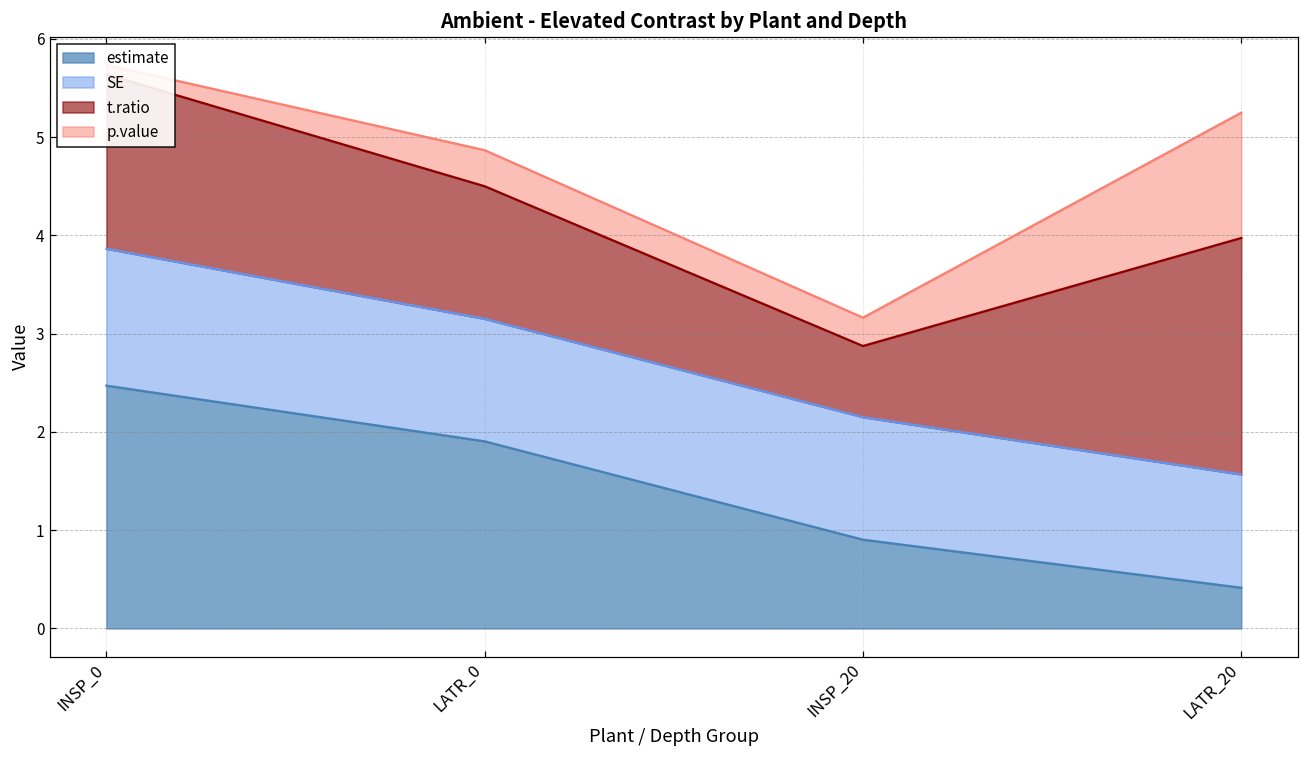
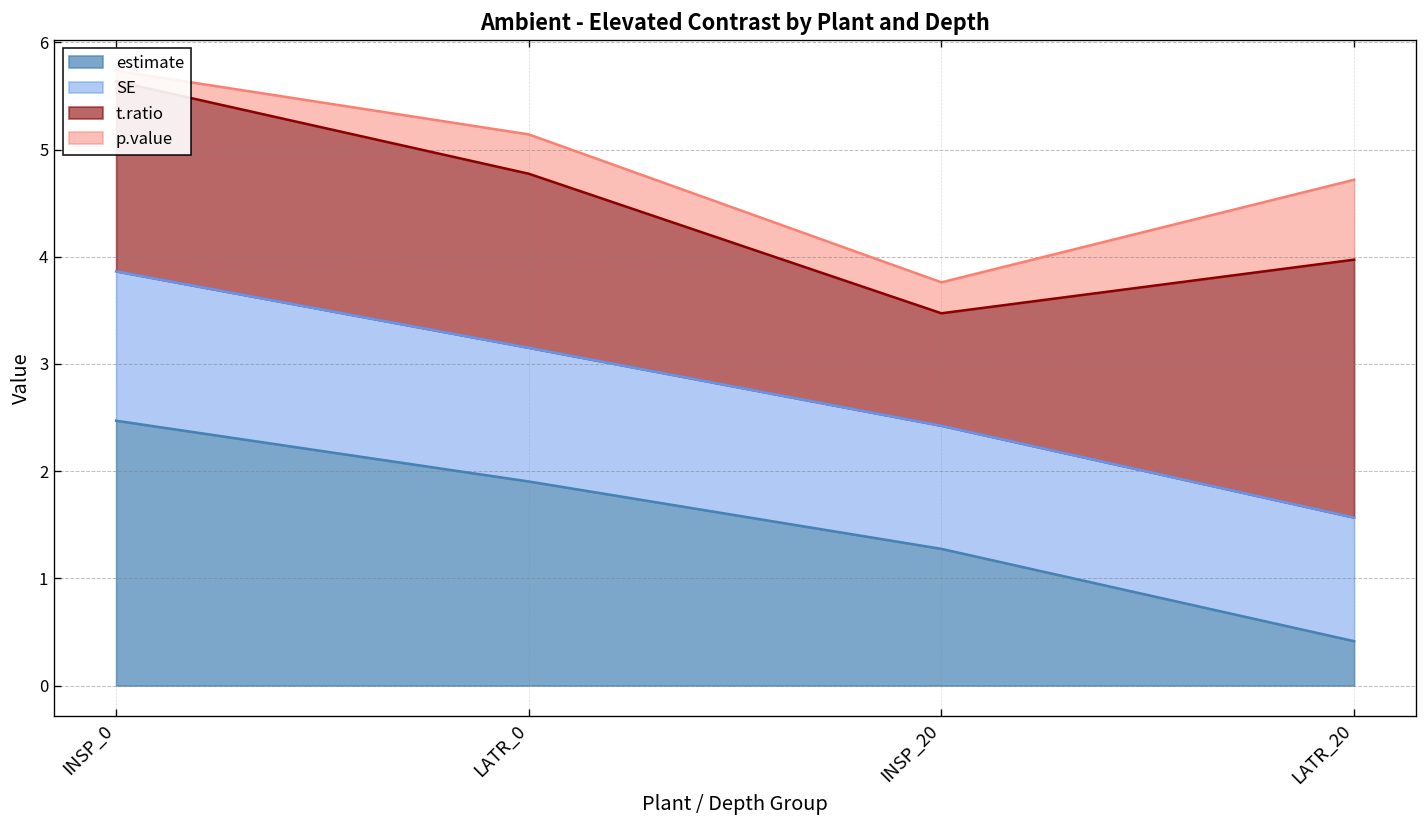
  {
    "estimate": {
      "INSP_0": 2.5,
      "LATR_0": 1.9,
-     "INSP_20": 0.9,
+     "INSP_20": 1.3,
      "LATR_20": 0.4
    },
    "SE": {
      "INSP_0": 1.4,
      "LATR_0": 1.2,
-     "INSP_20": 1.2,
+     "INSP_20": 1.1,
      "LATR_20": 1.2
    },
    "t.ratio": {
-     "LATR_0": 1.3,
-     "INSP_20": 0.7,
+     "LATR_0": 1.6,
+     "INSP_20": 1.0,
      "LATR_20": 2.4
    },
    "p.value": {
      "LATR_0": 0.4,
      "INSP_20": 0.3,
-     "LATR_20": 1.3
+     "LATR_20": 0.7
    }
  }
